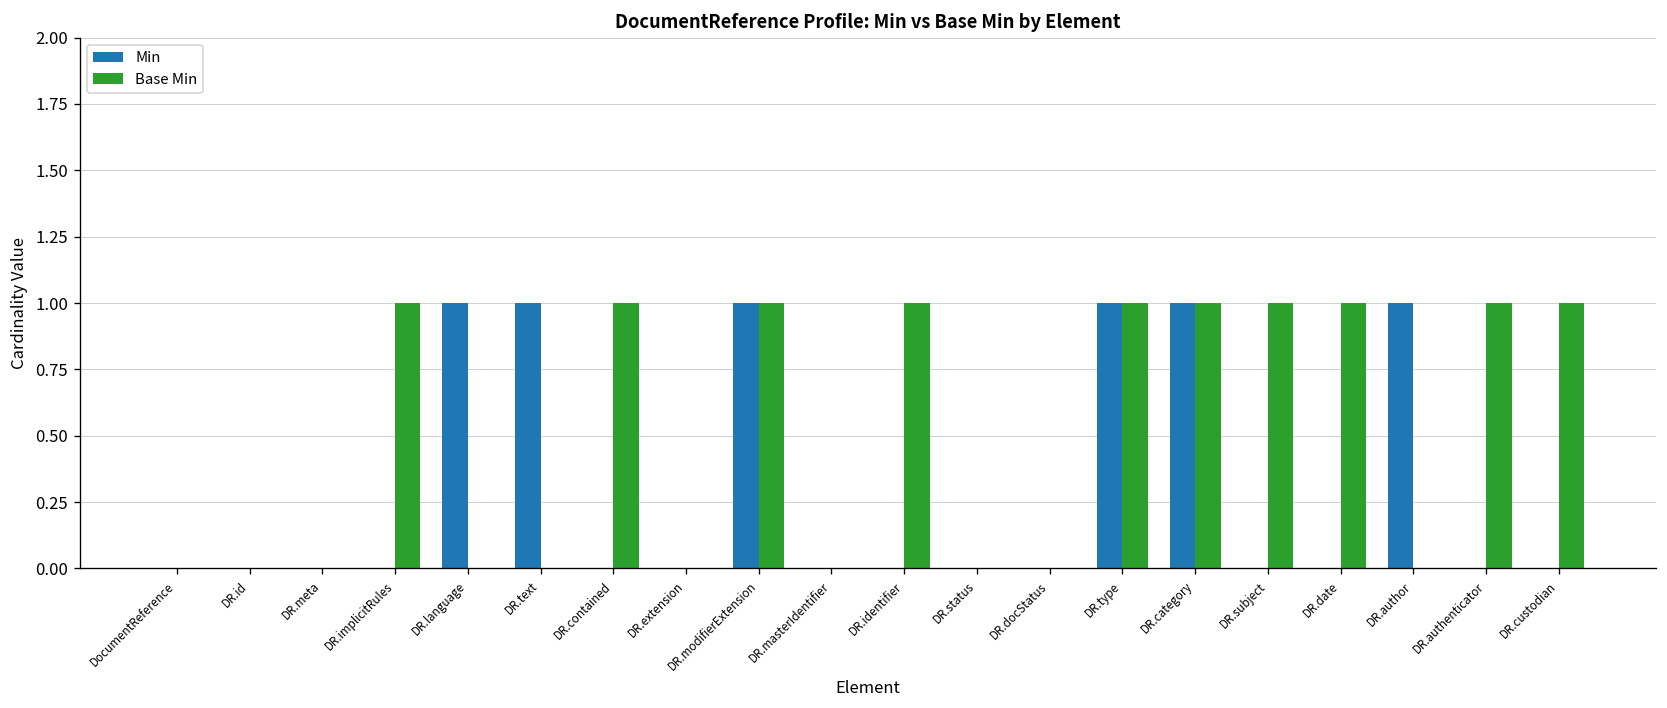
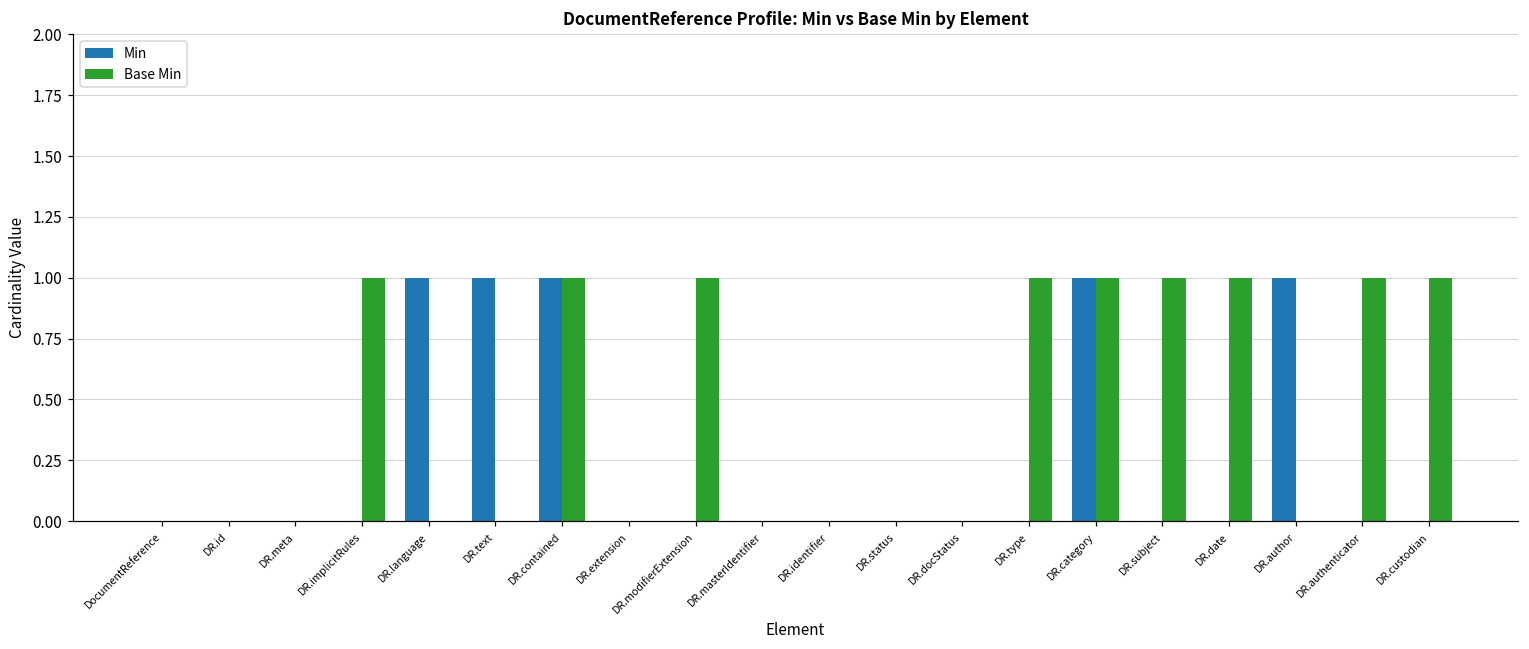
  {
    "Min": {
      "DocumentReference": 0,
      "DR.id": 0,
      "DR.meta": 0,
      "DR.implicitRules": 0,
      "DR.language": 1,
      "DR.text": 1,
-     "DR.contained": 0,
+     "DR.contained": 1,
      "DR.extension": 0,
-     "DR.modifierExtension": 1,
+     "DR.modifierExtension": 0,
      "DR.masterIdentifier": 0,
      "DR.identifier": 0,
      "DR.status": 0,
      "DR.docStatus": 0,
-     "DR.type": 1,
+     "DR.type": 0,
      "DR.category": 1,
      "DR.subject": 0,
      "DR.date": 0,
      "DR.author": 1,
      "DR.authenticator": 0,
      "DR.custodian": 0
    },
    "Base Min": {
      "DocumentReference": 0,
      "DR.id": 0,
      "DR.meta": 0,
      "DR.implicitRules": 1,
      "DR.language": 0,
      "DR.text": 0,
      "DR.contained": 1,
      "DR.extension": 0,
      "DR.modifierExtension": 1,
      "DR.masterIdentifier": 0,
-     "DR.identifier": 1,
+     "DR.identifier": 0,
      "DR.status": 0,
      "DR.docStatus": 0,
      "DR.type": 1,
      "DR.category": 1,
      "DR.subject": 1,
      "DR.date": 1,
      "DR.author": 0,
      "DR.authenticator": 1,
      "DR.custodian": 1
    }
  }
